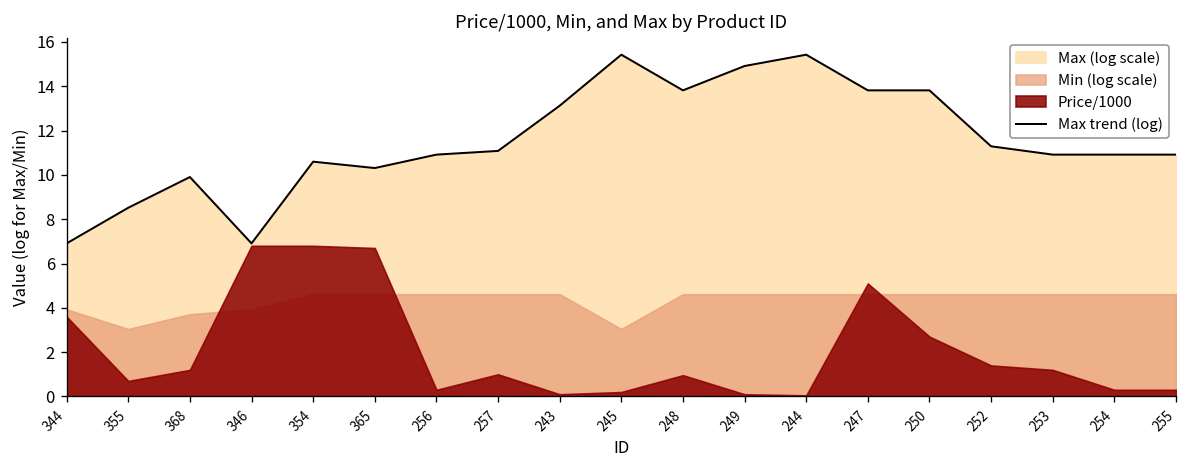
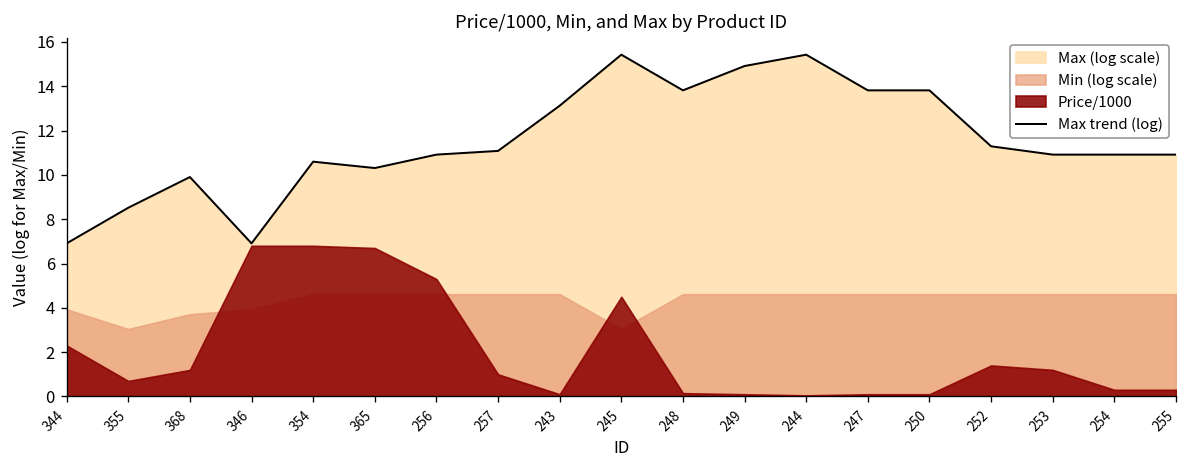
  {
    "Max (log scale)": {
      "344": 6.9,
      "355": 8.5,
      "368": 9.9,
      "354": 10.6,
      "365": 10.3,
      "256": 10.9,
      "257": 11.1,
      "243": 13.1,
      "245": 15.4,
      "248": 13.8,
      "249": 14.9,
      "244": 15.4,
      "247": 13.8,
      "250": 13.8,
      "252": 11.3,
      "253": 10.9,
      "254": 10.9,
      "255": 10.9
    },
    "Min (log scale)": {
      "344": 3.9,
      "355": 3.0,
      "368": 3.7,
      "346": 3.9,
      "354": 4.6,
      "365": 4.6,
      "256": 4.6,
      "257": 4.6,
      "243": 4.6,
      "245": 3.0,
      "248": 4.6,
      "249": 4.6,
      "244": 4.6,
      "247": 4.6,
      "250": 4.6,
      "252": 4.6,
      "253": 4.6,
      "254": 4.6,
      "255": 4.6
    },
    "Price/1000": {
-     "344": 3.6,
+     "344": 2.3,
      "355": 0.7,
      "368": 1.2,
      "354": 6.8,
      "365": 6.7,
-     "256": 0.3,
+     "256": 5.3,
      "257": 1.0,
-     "245": 0.2,
-     "248": 1.0,
-     "247": 5.1,
-     "250": 2.7,
+     "245": 4.5,
+     "248": 0.2,
+     "247": 0.1,
+     "250": 0.1,
      "252": 1.4,
      "253": 1.2,
      "254": 0.3,
      "255": 0.3
    }
  }
